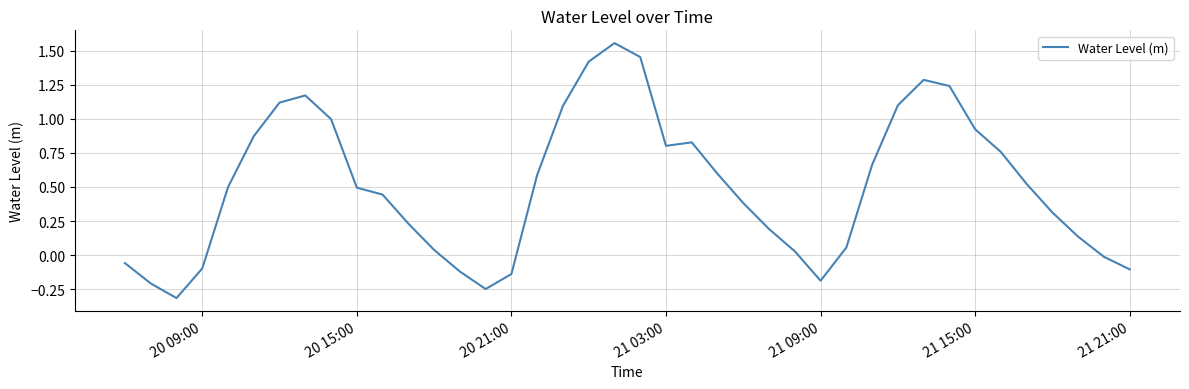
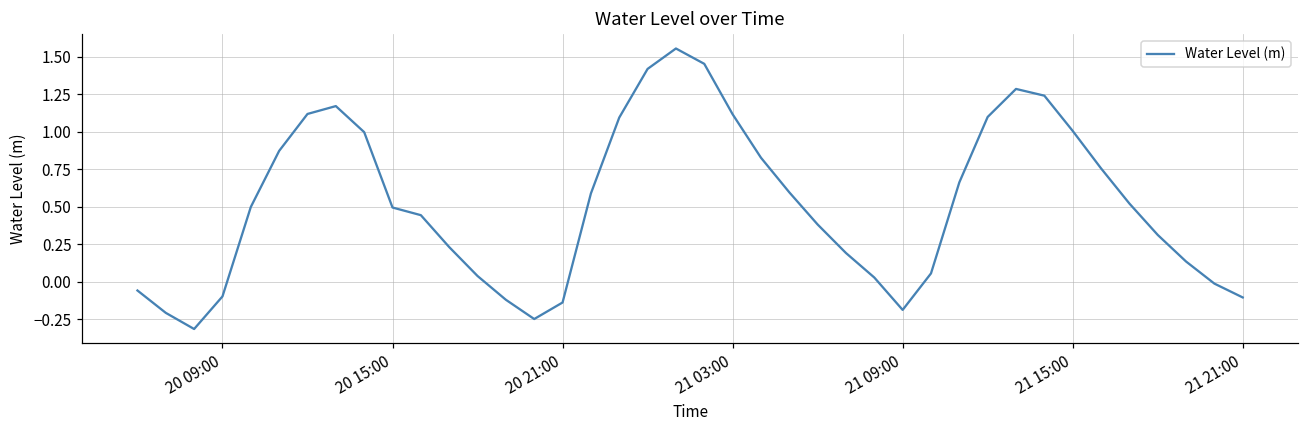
  {
    "20 09:00": -0.10,
    "20 15:00": 0.49,
    "20 21:00": -0.14,
-   "21 03:00": 0.80,
+   "21 03:00": 1.12,
    "21 09:00": -0.19,
-   "21 15:00": 0.92,
+   "21 15:00": 1.01,
    "21 21:00": -0.10
  }
